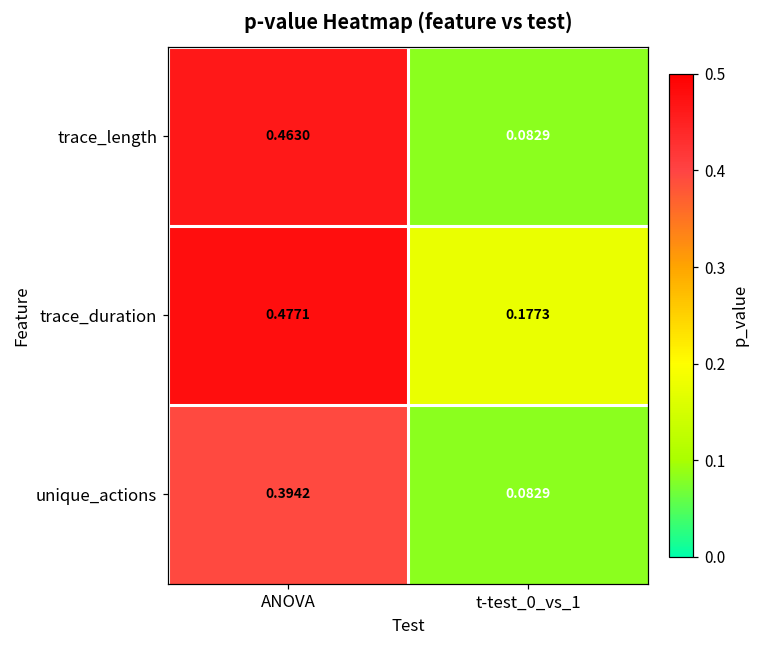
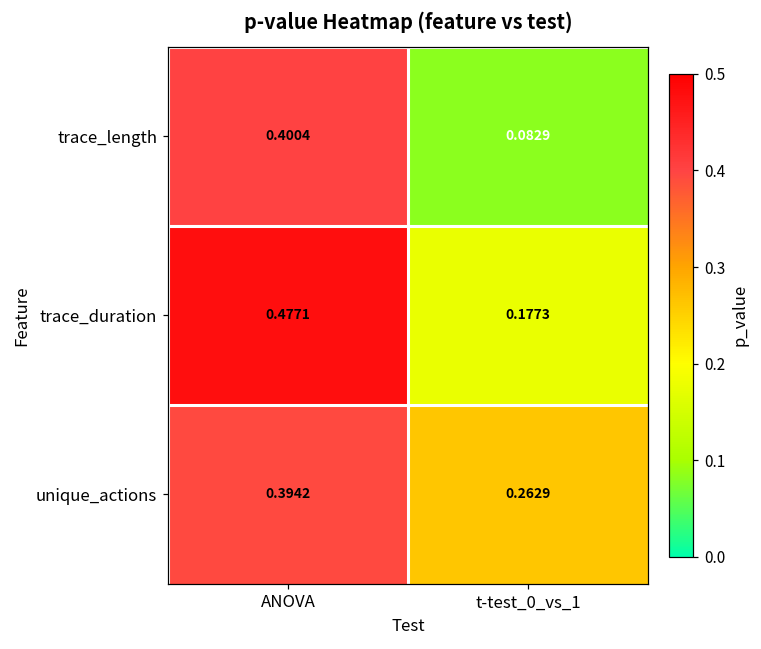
  {
    "trace_length": {
-     "ANOVA": 0.4630,
+     "ANOVA": 0.4004,
      "t-test_0_vs_1": 0.0829
    },
    "trace_duration": {
      "ANOVA": 0.4771,
      "t-test_0_vs_1": 0.1773
    },
    "unique_actions": {
      "ANOVA": 0.3942,
-     "t-test_0_vs_1": 0.0829
+     "t-test_0_vs_1": 0.2629
    }
  }
